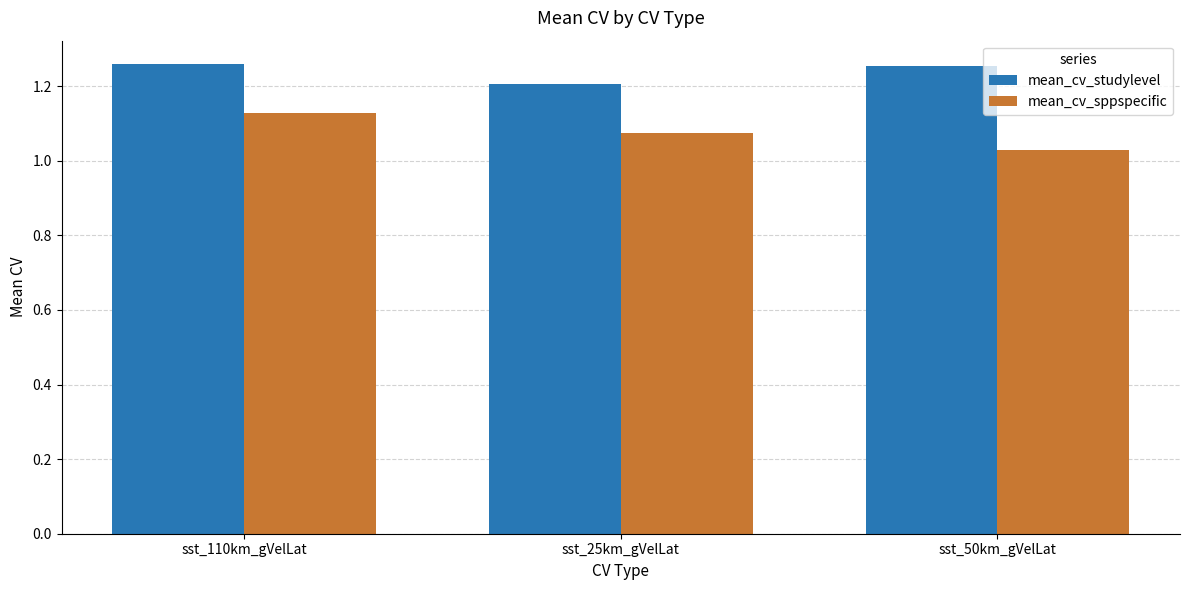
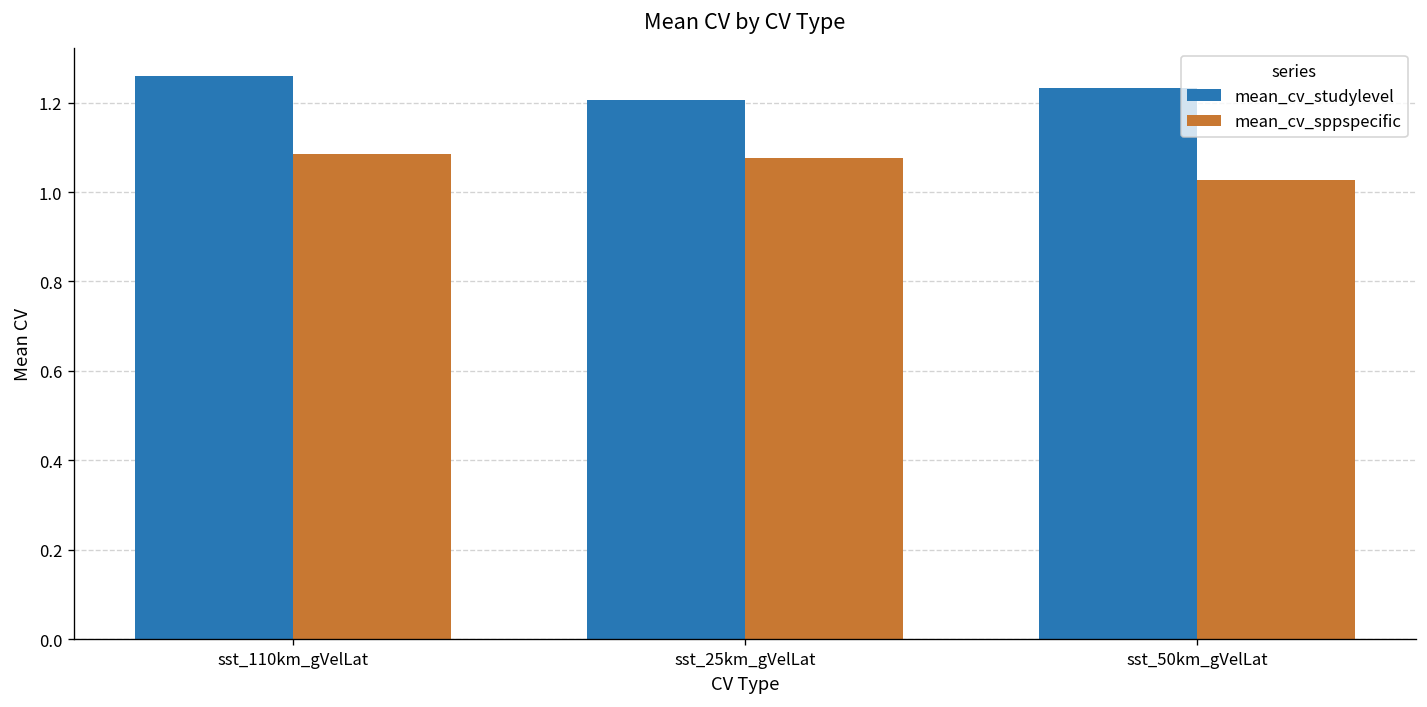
  {
    "mean_cv_studylevel": {
      "sst_110km_gVelLat": 1.26,
      "sst_25km_gVelLat": 1.21,
-     "sst_50km_gVelLat": 1.25
+     "sst_50km_gVelLat": 1.23
    },
    "mean_cv_sppspecific": {
-     "sst_110km_gVelLat": 1.13,
+     "sst_110km_gVelLat": 1.08,
      "sst_25km_gVelLat": 1.08,
      "sst_50km_gVelLat": 1.03
    }
  }
